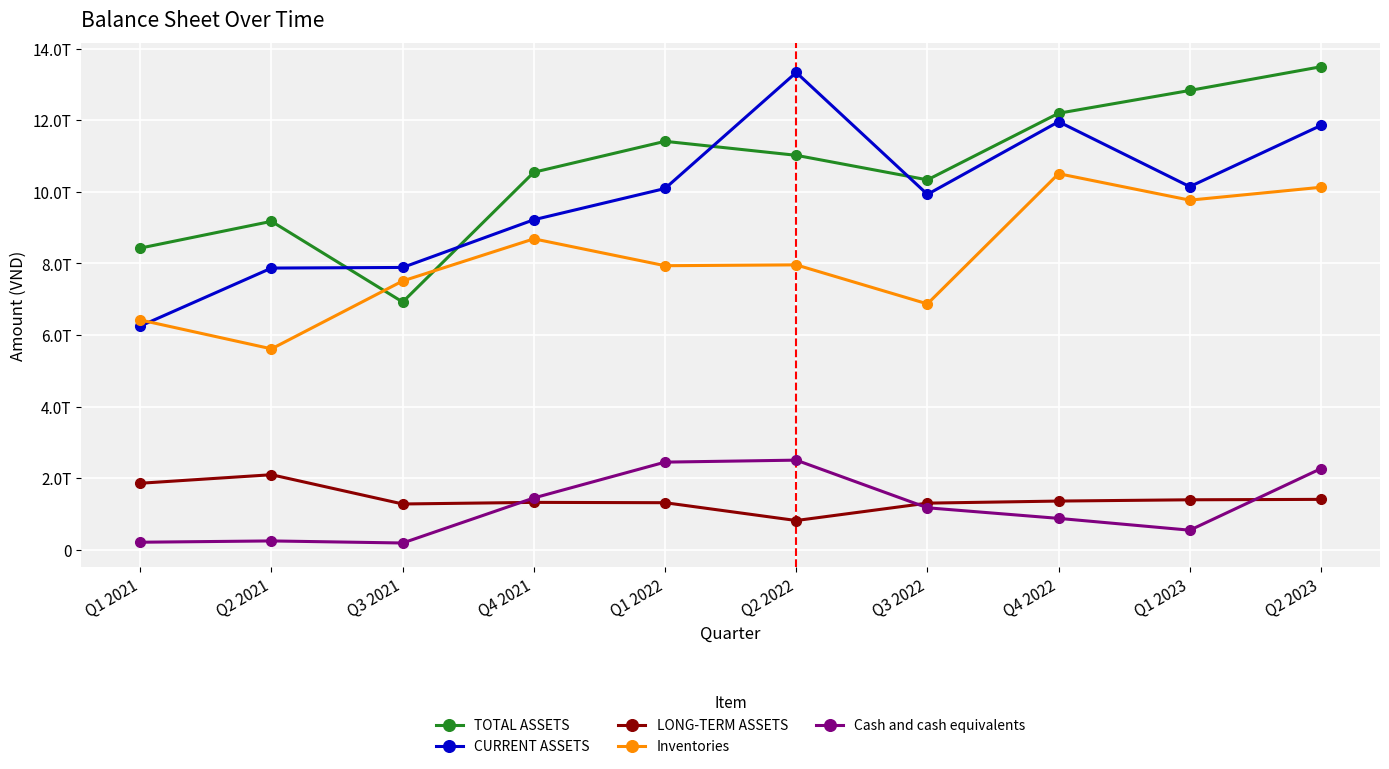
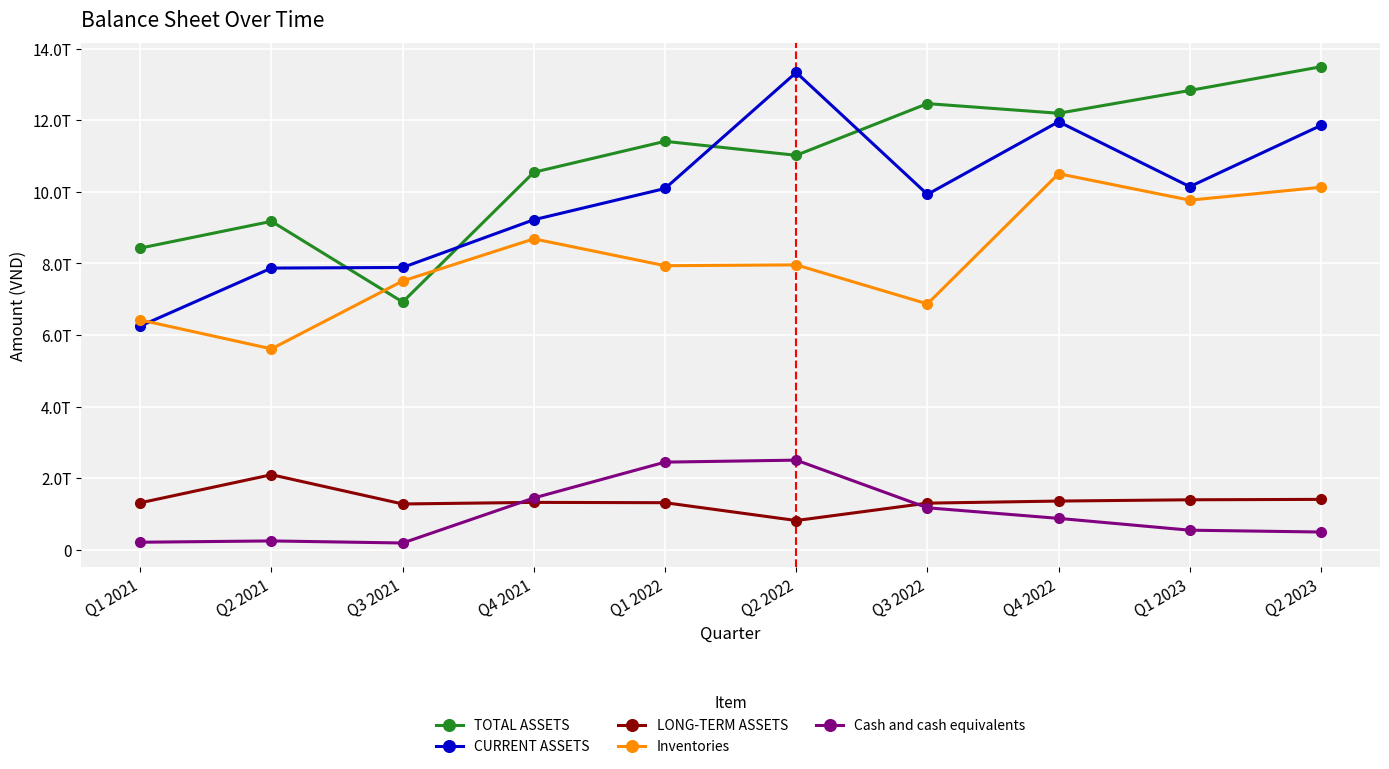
  {
    "TOTAL ASSETS": {
      "Q1 2021": "8.4T",
      "Q2 2021": "9.2T",
      "Q3 2021": "6.9T",
      "Q4 2021": "10.5T",
      "Q1 2022": "11.4T",
      "Q2 2022": "11.0T",
-     "Q3 2022": "10.3T",
+     "Q3 2022": "12.5T",
      "Q4 2022": "12.2T",
      "Q1 2023": "12.8T",
      "Q2 2023": "13.5T"
    },
    "CURRENT ASSETS": {
      "Q1 2021": "6.3T",
      "Q2 2021": "7.9T",
      "Q3 2021": "7.9T",
      "Q4 2021": "9.2T",
      "Q1 2022": "10.1T",
      "Q2 2022": "13.3T",
      "Q3 2022": "9.9T",
      "Q4 2022": "12.0T",
      "Q1 2023": "10.1T",
      "Q2 2023": "11.9T"
    },
    "LONG-TERM ASSETS": {
-     "Q1 2021": "1.9T",
+     "Q1 2021": "1.3T",
      "Q2 2021": "2.1T",
      "Q3 2021": "1.3T",
      "Q4 2021": "1.3T",
      "Q1 2022": "1.3T",
      "Q2 2022": "0.8T",
      "Q3 2022": "1.3T",
      "Q4 2022": "1.4T",
      "Q1 2023": "1.4T",
      "Q2 2023": "1.4T"
    },
    "Inventories": {
      "Q1 2021": "6.4T",
      "Q2 2021": "5.6T",
      "Q3 2021": "7.5T",
      "Q4 2021": "8.7T",
      "Q1 2022": "7.9T",
      "Q2 2022": "8.0T",
      "Q3 2022": "6.9T",
      "Q4 2022": "10.5T",
      "Q1 2023": "9.8T",
      "Q2 2023": "10.1T"
    },
    "Cash and cash equivalents": {
      "Q1 2021": "0.2T",
      "Q2 2021": "0.2T",
      "Q3 2021": "0.2T",
      "Q4 2021": "1.4T",
      "Q1 2022": "2.5T",
      "Q2 2022": "2.5T",
      "Q3 2022": "1.2T",
      "Q4 2022": "0.9T",
      "Q1 2023": "0.5T",
-     "Q2 2023": "2.3T"
+     "Q2 2023": "0.5T"
    }
  }
